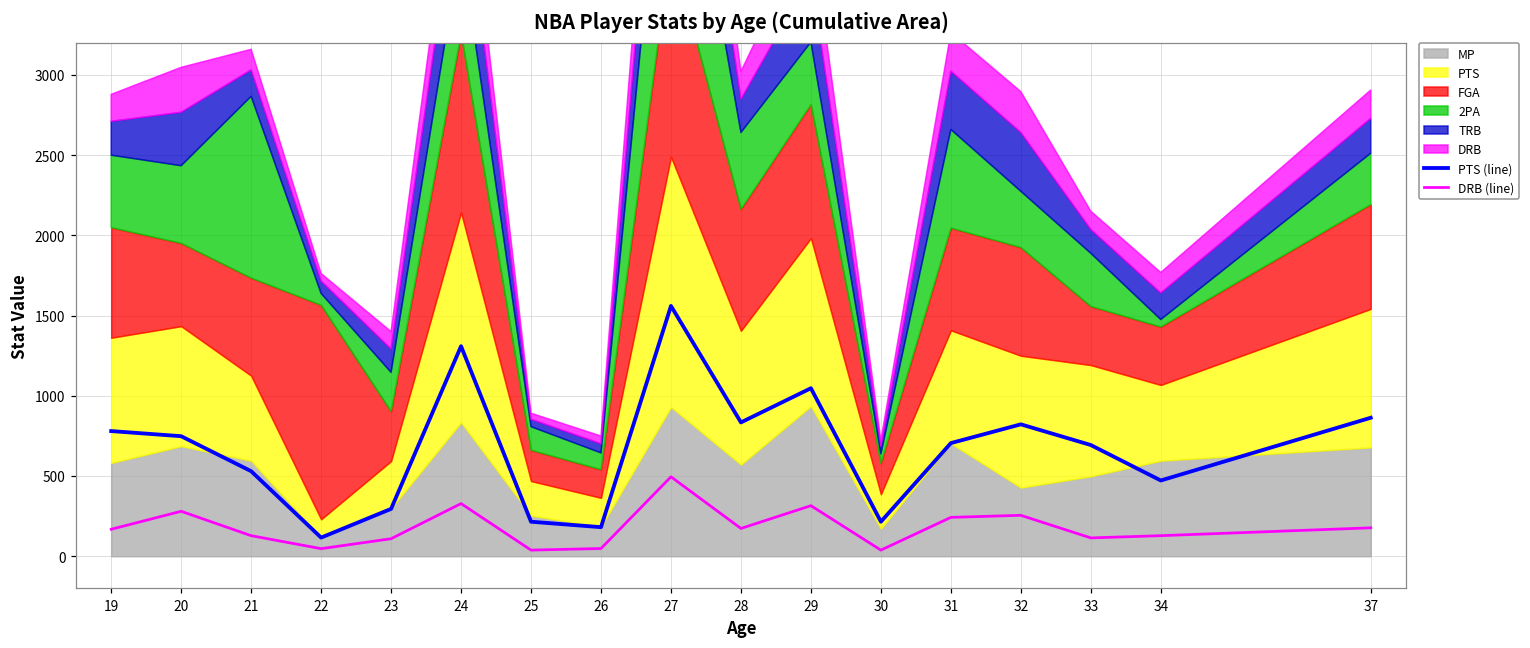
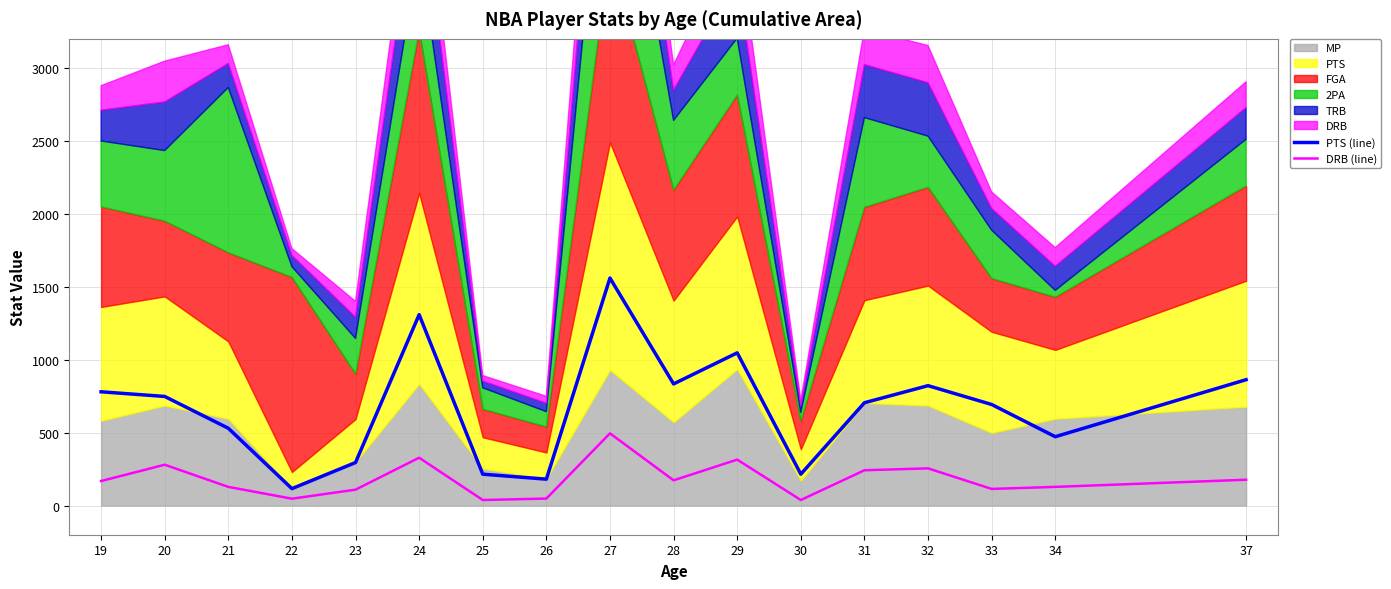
  {
    "MP": {
      "19": 580,
      "20": 690,
      "21": 600,
      "24": 830,
      "25": 250,
      "27": 930,
      "28": 570,
      "29": 940,
      "30": 170,
-     "32": 430,
+     "32": 690,
      "33": 500,
      "34": 600,
      "37": 680
    },
    "PTS": {
      "19": 780,
      "20": 750,
      "21": 530,
      "22": 120,
      "23": 300,
      "24": 1310,
      "25": 220,
      "26": 180,
      "27": 1560,
      "28": 830,
      "29": 1050,
      "30": 220,
      "31": 710,
      "32": 820,
      "33": 690,
      "34": 470,
      "37": 860
    },
    "FGA": {
      "19": 690,
      "20": 520,
      "21": 610,
      "22": 1340,
      "23": 310,
      "25": 190,
      "26": 180,
      "28": 760,
      "29": 830,
      "30": 190,
      "31": 640,
      "32": 680,
      "33": 370,
      "34": 360,
      "37": 650
    },
    "2PA": {
      "19": 450,
      "20": 480,
      "21": 1130,
      "22": 70,
      "23": 240,
      "25": 150,
      "26": 100,
      "28": 480,
      "29": 390,
      "30": 60,
      "31": 610,
      "32": 350,
      "33": 330,
      "34": 50,
      "37": 320
    }
  }
